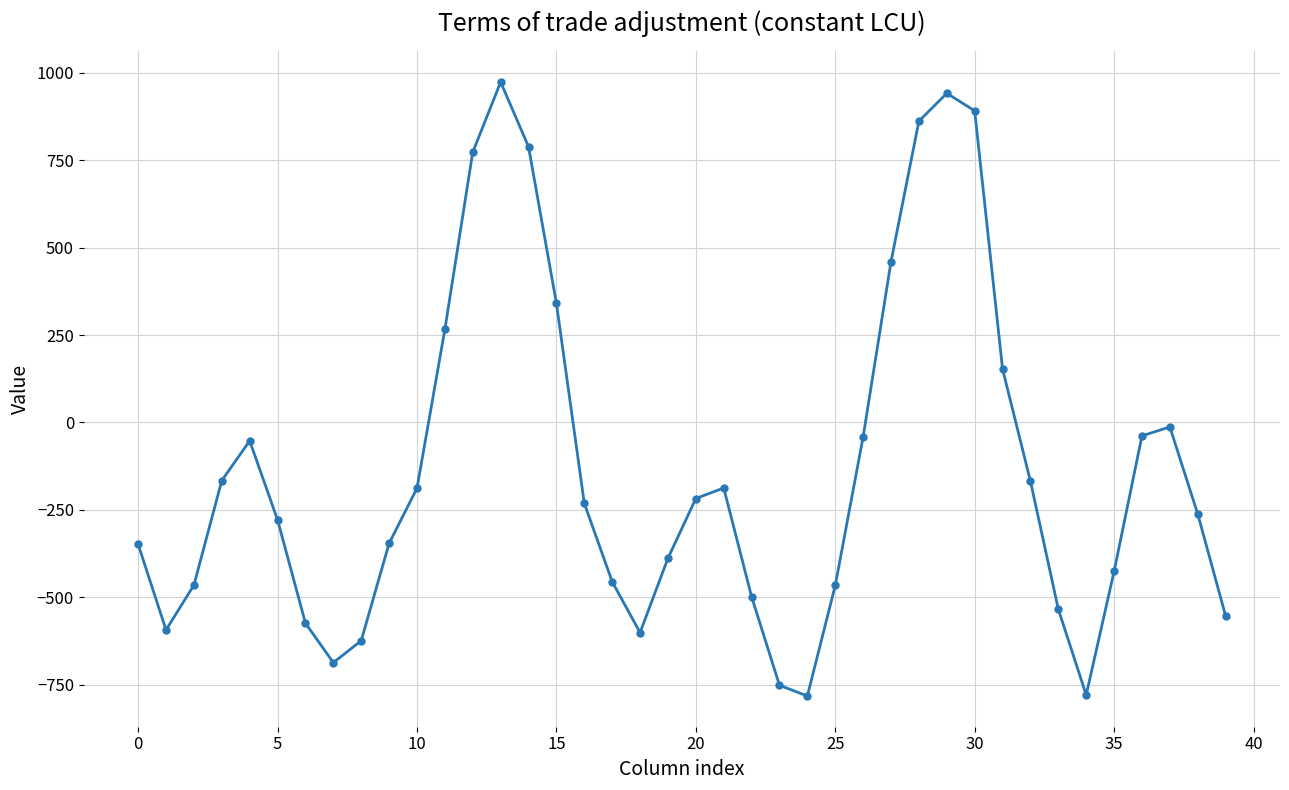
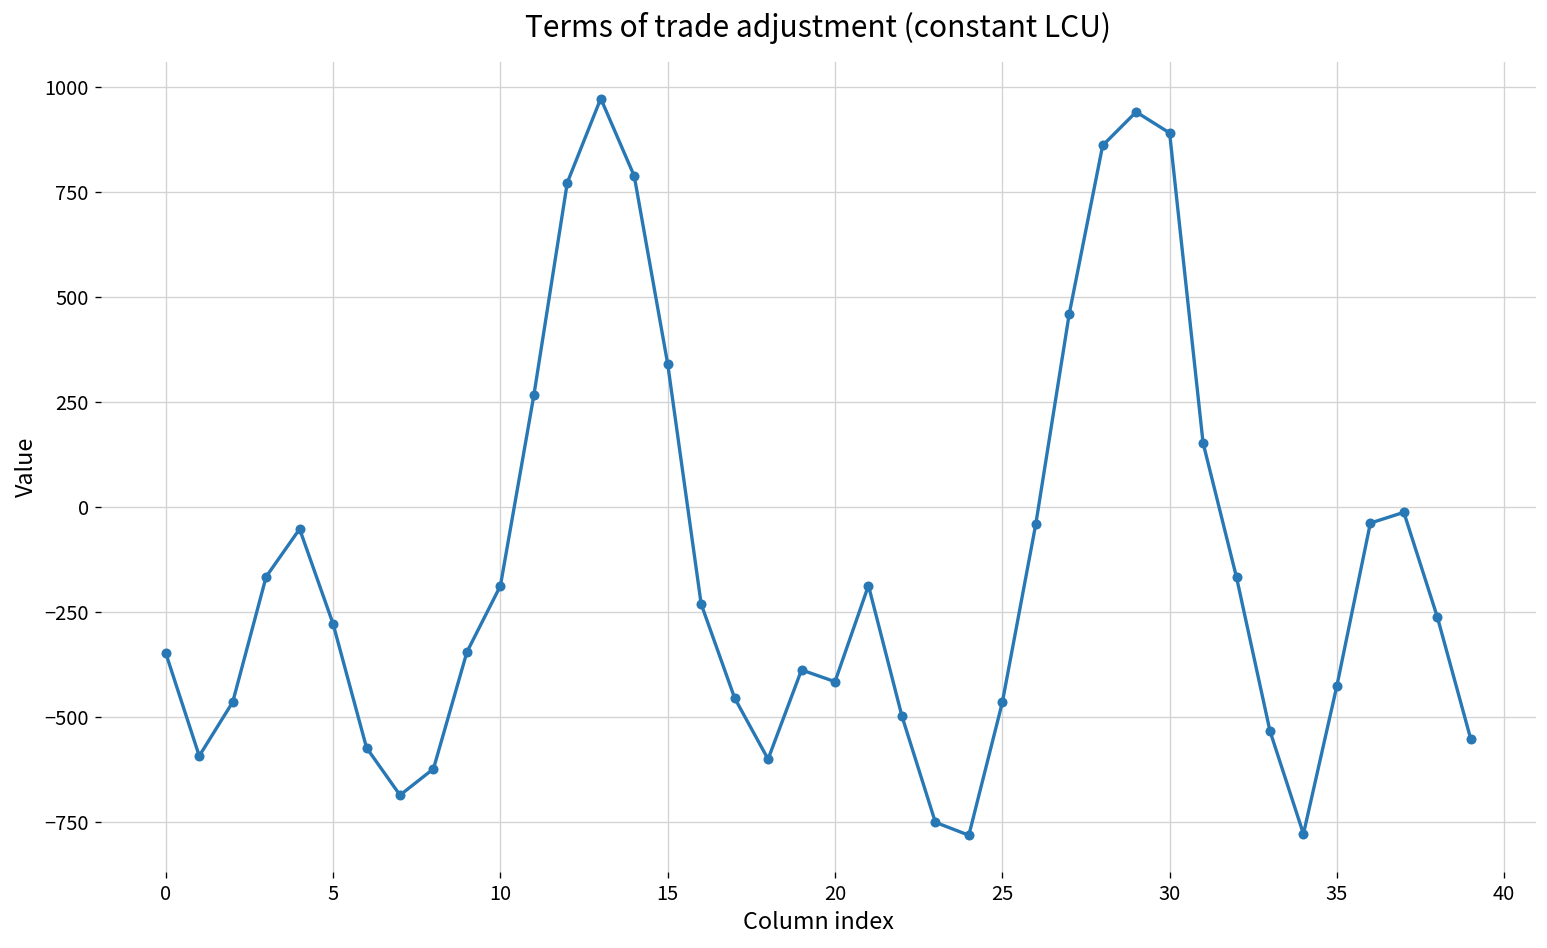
  {
    "0": -350,
    "5": -280,
    "10": -190,
    "15": 340,
-   "20": -220,
+   "20": -420,
    "25": -470,
    "30": 890,
    "35": -430
  }
